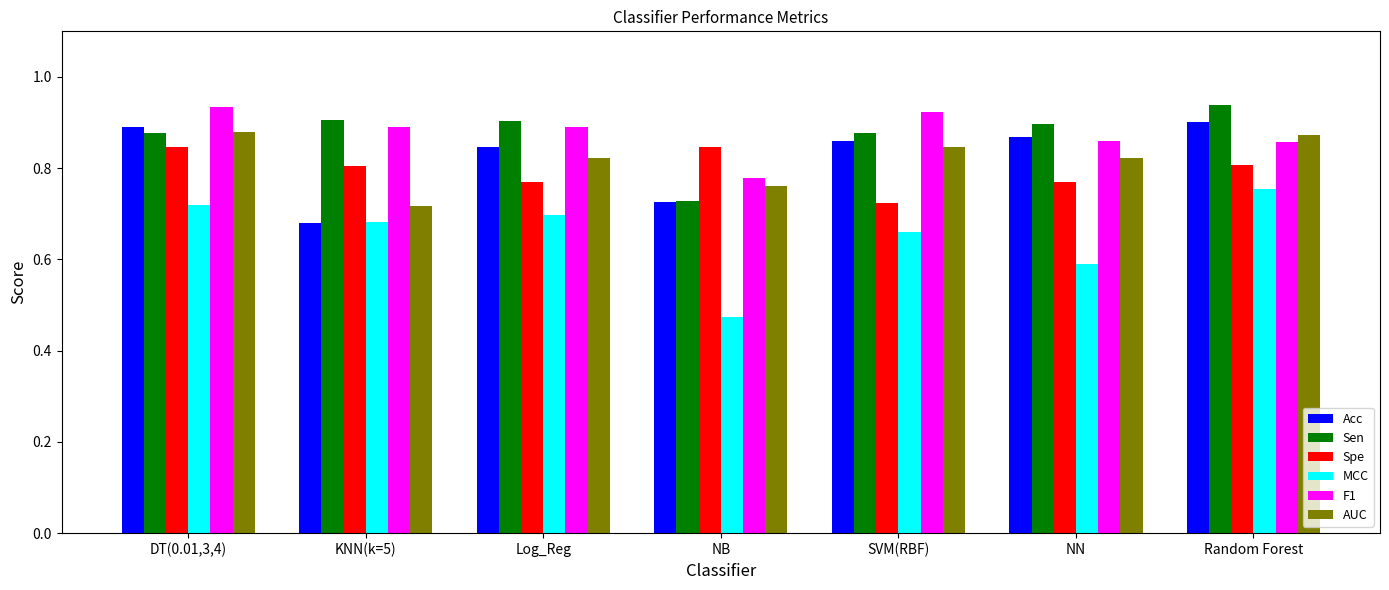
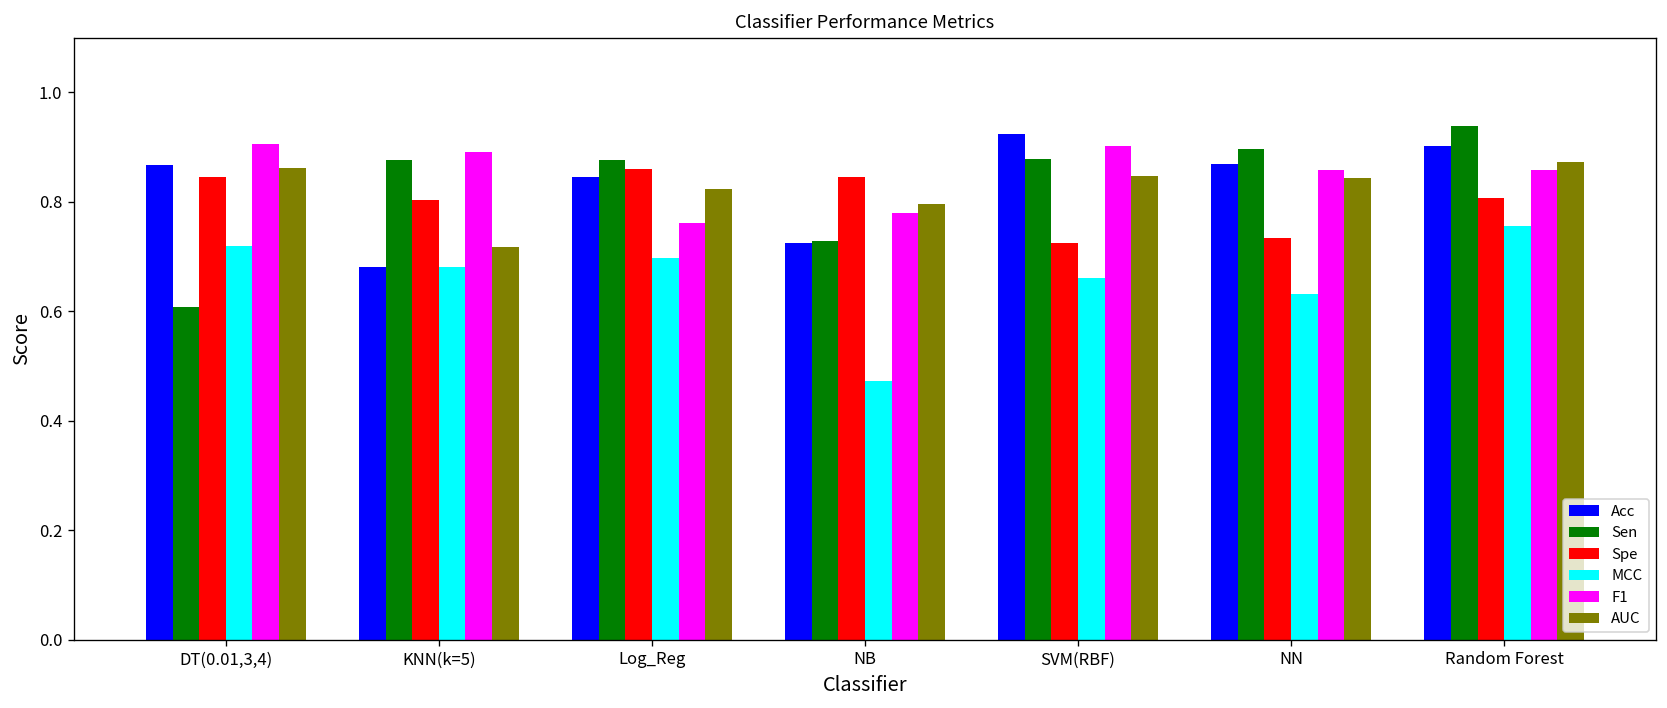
  {
    "Acc": {
-     "DT(0.01,3,4)": 0.89,
+     "DT(0.01,3,4)": 0.87,
      "KNN(k=5)": 0.68,
      "Log_Reg": 0.85,
      "NB": 0.73,
-     "SVM(RBF)": 0.86,
+     "SVM(RBF)": 0.92,
      "NN": 0.87,
      "Random Forest": 0.90
    },
    "Sen": {
-     "DT(0.01,3,4)": 0.88,
-     "KNN(k=5)": 0.91,
-     "Log_Reg": 0.90,
+     "DT(0.01,3,4)": 0.61,
+     "KNN(k=5)": 0.88,
+     "Log_Reg": 0.88,
      "NB": 0.73,
      "SVM(RBF)": 0.88,
      "NN": 0.90,
      "Random Forest": 0.94
    },
    "Spe": {
      "DT(0.01,3,4)": 0.85,
      "KNN(k=5)": 0.80,
-     "Log_Reg": 0.77,
+     "Log_Reg": 0.86,
      "NB": 0.85,
      "SVM(RBF)": 0.72,
-     "NN": 0.77,
+     "NN": 0.73,
      "Random Forest": 0.81
    },
    "MCC": {
      "DT(0.01,3,4)": 0.72,
      "KNN(k=5)": 0.68,
      "Log_Reg": 0.70,
      "NB": 0.47,
      "SVM(RBF)": 0.66,
-     "NN": 0.59,
+     "NN": 0.63,
      "Random Forest": 0.76
    },
    "F1": {
-     "DT(0.01,3,4)": 0.93,
+     "DT(0.01,3,4)": 0.90,
      "KNN(k=5)": 0.89,
-     "Log_Reg": 0.89,
+     "Log_Reg": 0.76,
      "NB": 0.78,
-     "SVM(RBF)": 0.92,
+     "SVM(RBF)": 0.90,
      "NN": 0.86,
      "Random Forest": 0.86
    },
    "AUC": {
-     "DT(0.01,3,4)": 0.88,
+     "DT(0.01,3,4)": 0.86,
      "KNN(k=5)": 0.72,
      "Log_Reg": 0.82,
-     "NB": 0.76,
+     "NB": 0.80,
      "SVM(RBF)": 0.85,
-     "NN": 0.82,
+     "NN": 0.84,
      "Random Forest": 0.87
    }
  }
